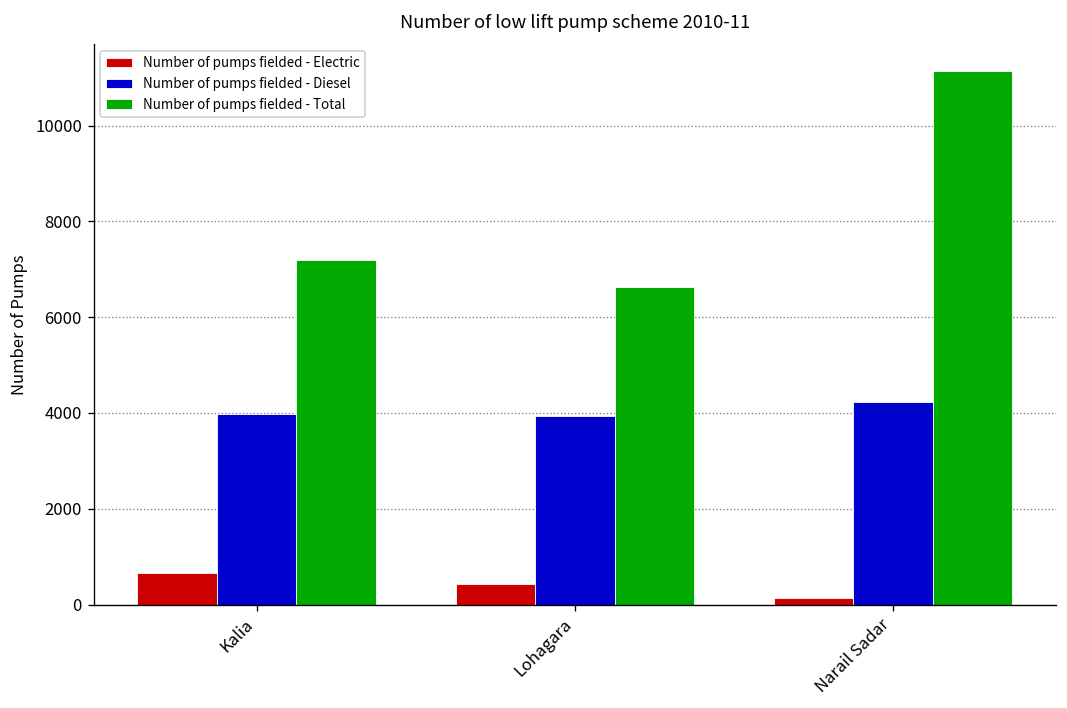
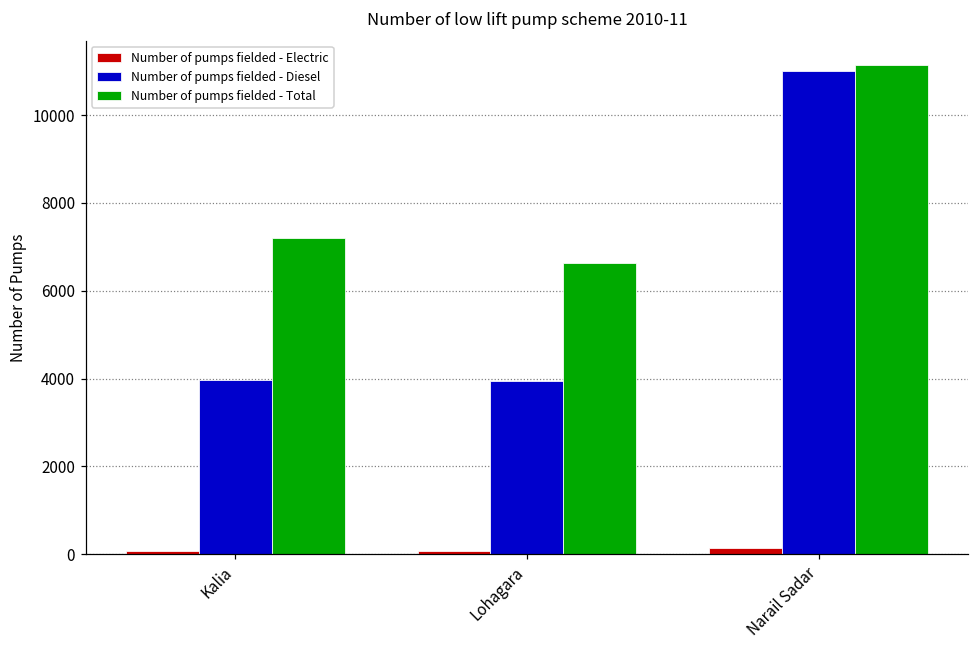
  {
    "Number of pumps fielded - Electric": {
-     "Kalia": 700,
-     "Lohagara": 400,
+     "Kalia": 100,
+     "Lohagara": 100,
      "Narail Sadar": 100
    },
    "Number of pumps fielded - Diesel": {
      "Kalia": 4000,
      "Lohagara": 3900,
-     "Narail Sadar": 4200
+     "Narail Sadar": 11000
    },
    "Number of pumps fielded - Total": {
      "Kalia": 7200,
      "Lohagara": 6600,
      "Narail Sadar": 11100
    }
  }
